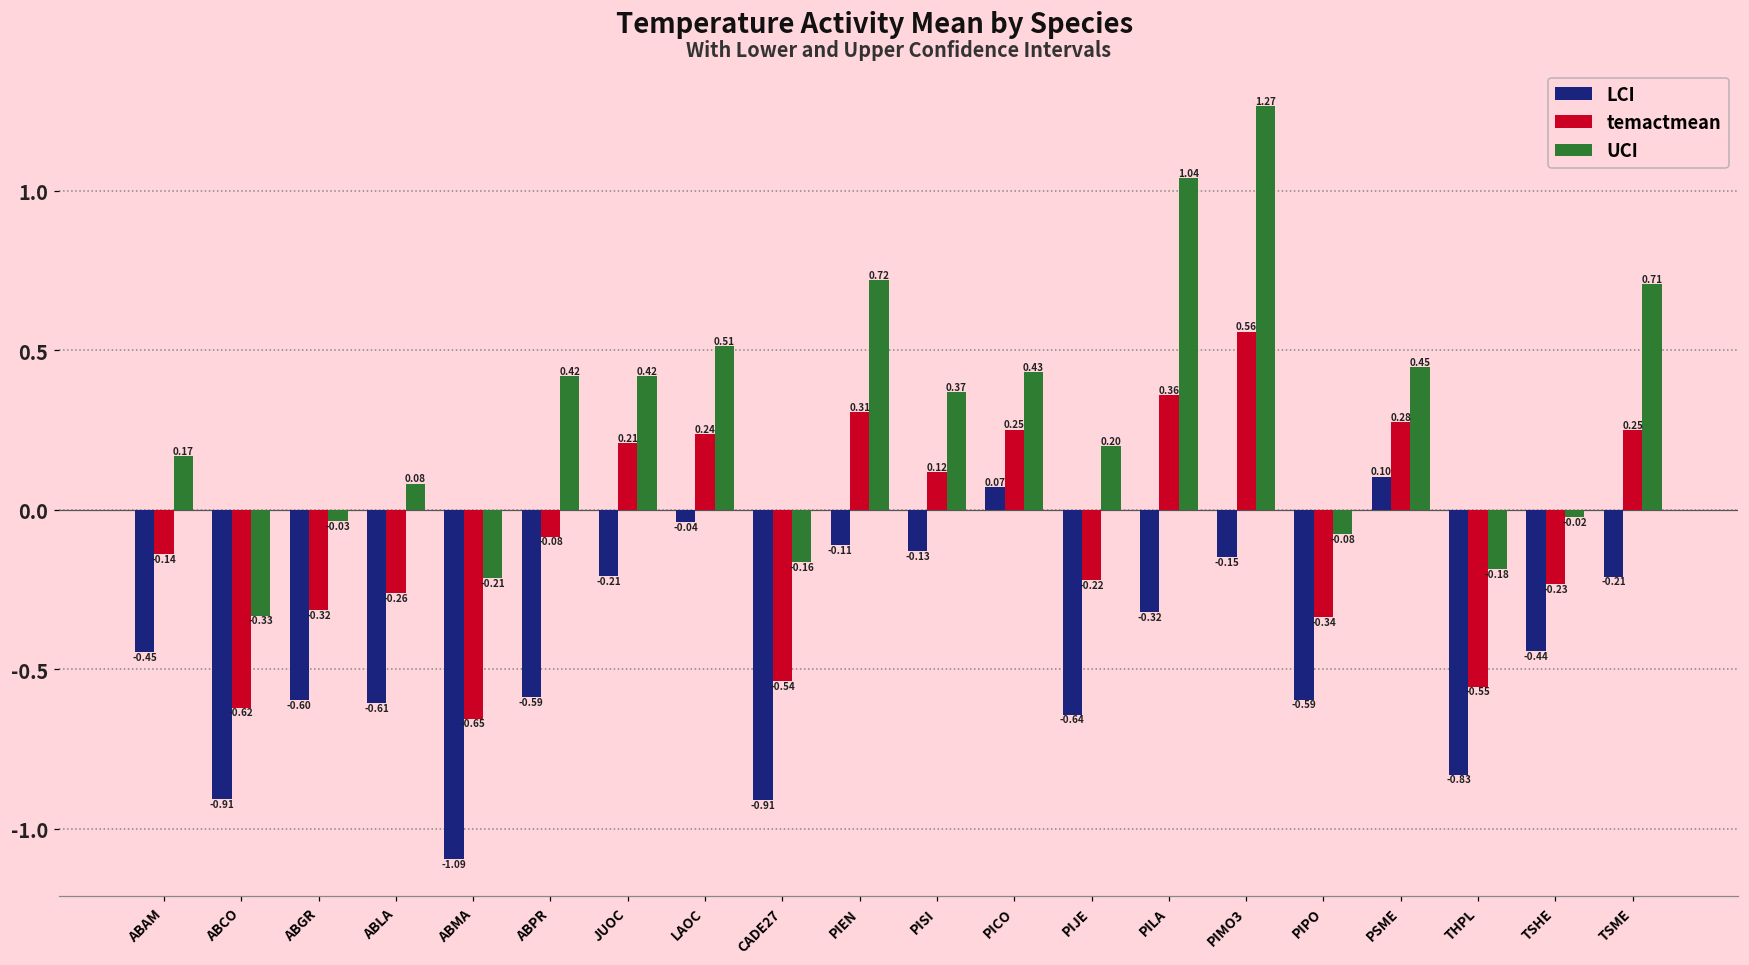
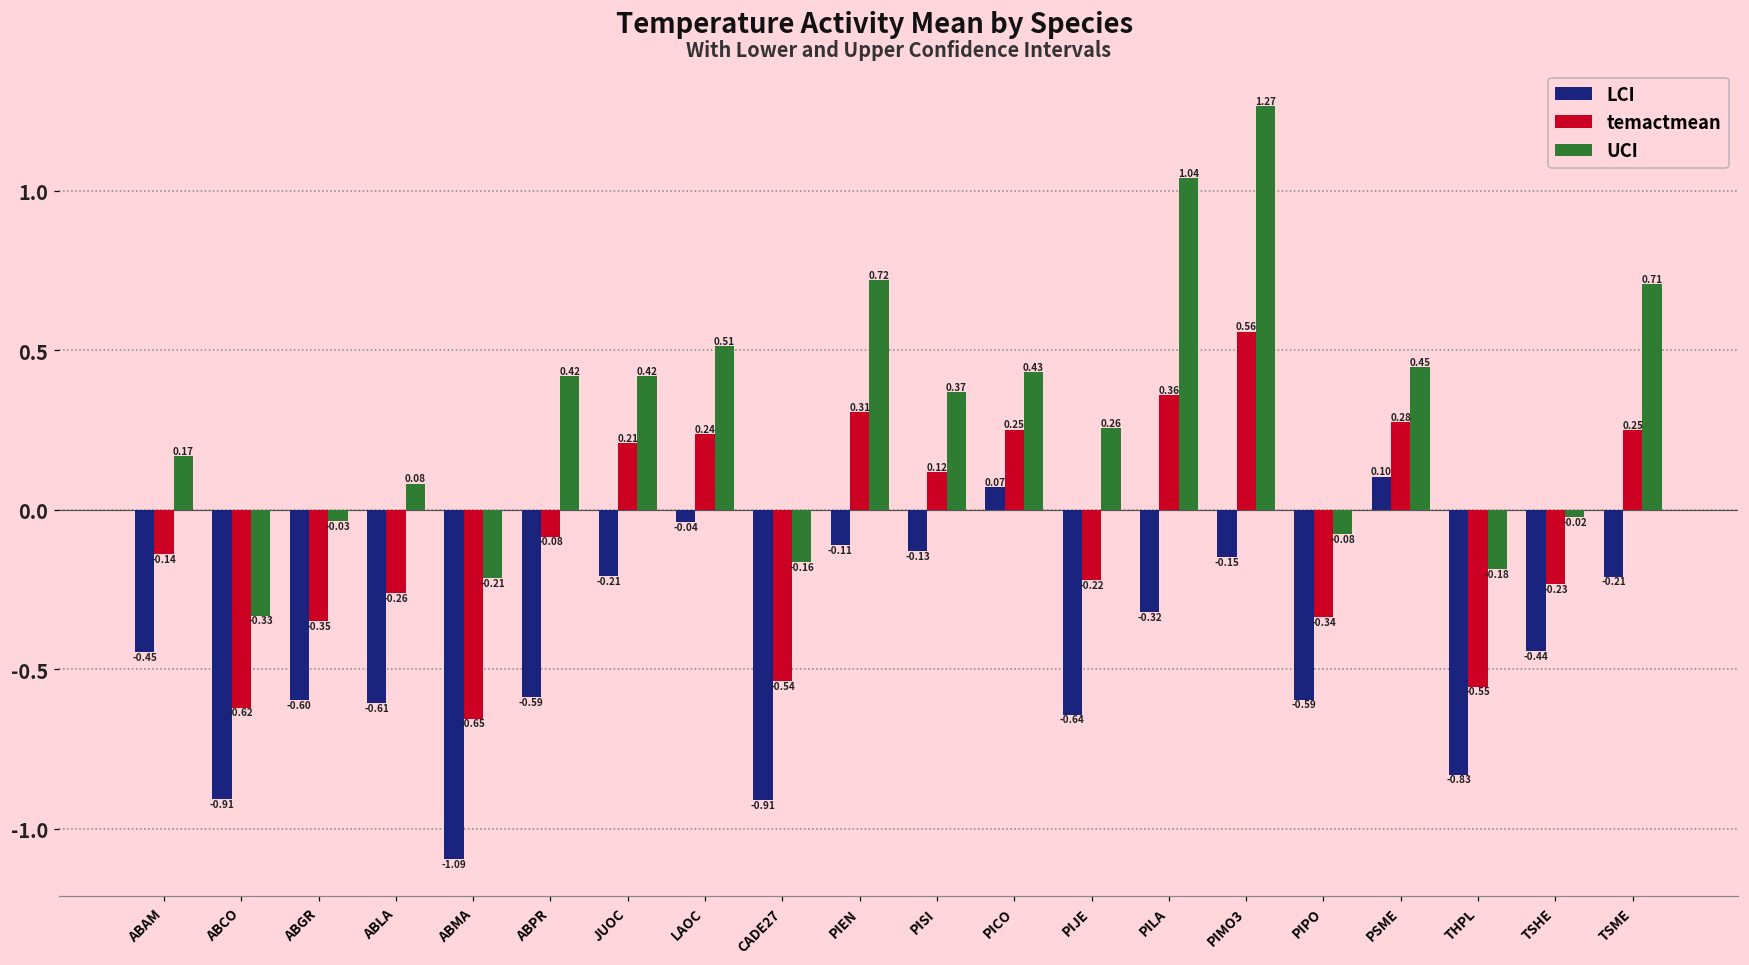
  {
    "LCI": {
      "ABAM": -0.45,
      "ABCO": -0.91,
      "ABGR": -0.60,
      "ABLA": -0.61,
      "ABMA": -1.09,
      "ABPR": -0.59,
      "JUOC": -0.21,
      "LAOC": -0.04,
      "CADE27": -0.91,
      "PIEN": -0.11,
      "PISI": -0.13,
      "PICO": 0.07,
      "PIJE": -0.64,
      "PILA": -0.32,
      "PIMO3": -0.15,
      "PIPO": -0.59,
      "PSME": 0.10,
      "THPL": -0.83,
      "TSHE": -0.44,
      "TSME": -0.21
    },
    "temactmean": {
      "ABAM": -0.14,
      "ABCO": -0.62,
-     "ABGR": -0.32,
+     "ABGR": -0.35,
      "ABLA": -0.26,
      "ABMA": -0.65,
      "ABPR": -0.08,
      "JUOC": 0.21,
      "LAOC": 0.24,
      "CADE27": -0.54,
      "PIEN": 0.31,
      "PISI": 0.12,
      "PICO": 0.25,
      "PIJE": -0.22,
      "PILA": 0.36,
      "PIMO3": 0.56,
      "PIPO": -0.34,
      "PSME": 0.28,
      "THPL": -0.55,
      "TSHE": -0.23,
      "TSME": 0.25
    },
    "UCI": {
      "ABAM": 0.17,
      "ABCO": -0.33,
      "ABGR": -0.03,
      "ABLA": 0.08,
      "ABMA": -0.21,
      "ABPR": 0.42,
      "JUOC": 0.42,
      "LAOC": 0.51,
      "CADE27": -0.16,
      "PIEN": 0.72,
      "PISI": 0.37,
      "PICO": 0.43,
-     "PIJE": 0.20,
+     "PIJE": 0.26,
      "PILA": 1.04,
      "PIMO3": 1.27,
      "PIPO": -0.08,
      "PSME": 0.45,
      "THPL": -0.18,
      "TSHE": -0.02,
      "TSME": 0.71
    }
  }
